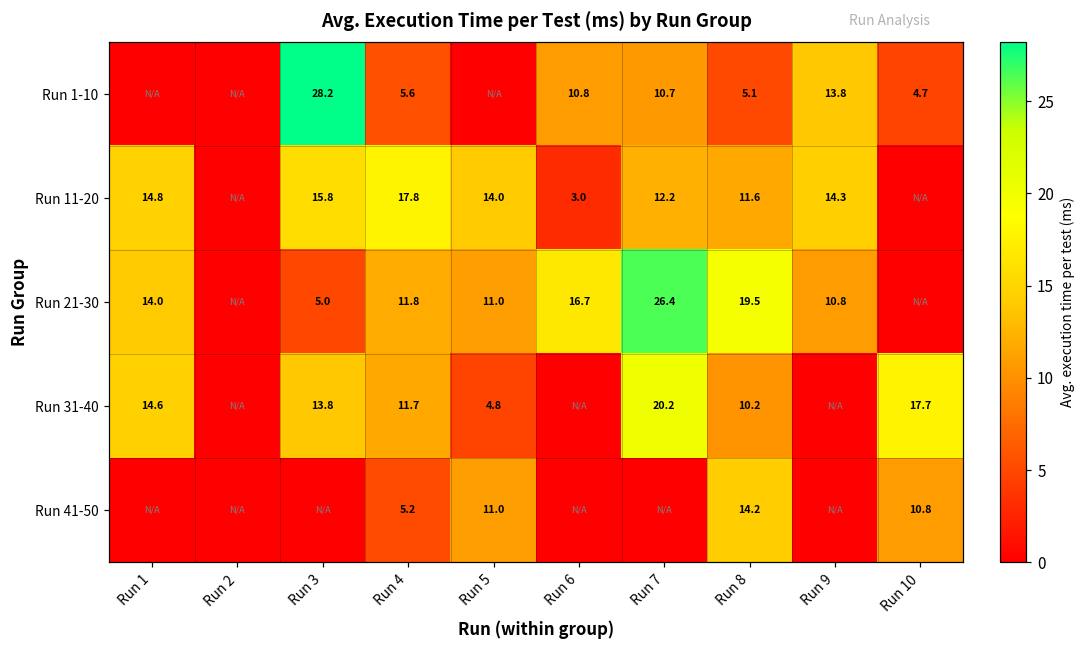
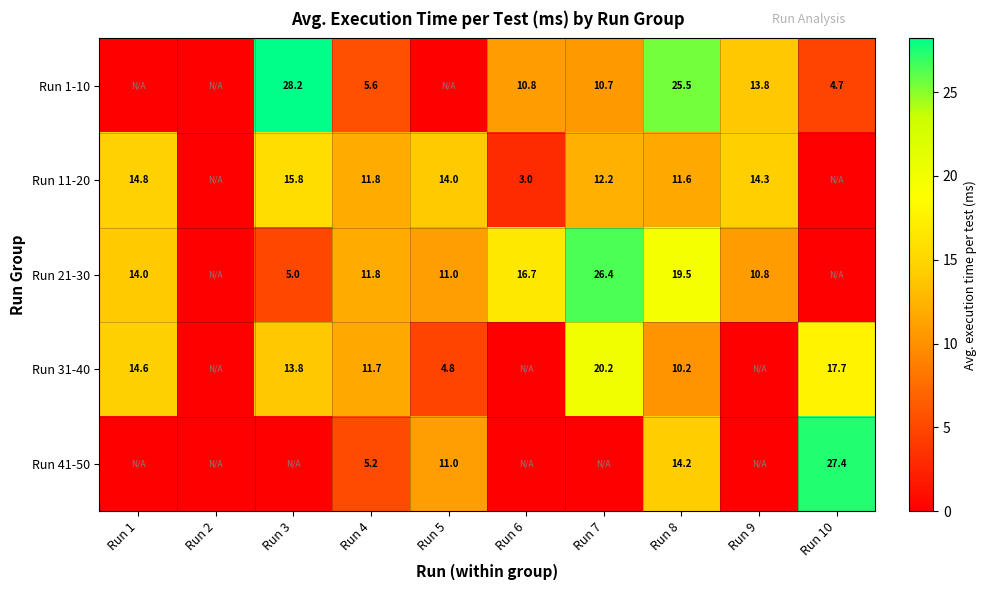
  {
    "Run 1-10": {
      "Run 3": 28.2,
      "Run 4": 5.6,
      "Run 6": 10.8,
      "Run 7": 10.7,
-     "Run 8": 5.1,
+     "Run 8": 25.5,
      "Run 9": 13.8,
      "Run 10": 4.7
    },
    "Run 11-20": {
      "Run 1": 14.8,
      "Run 3": 15.8,
-     "Run 4": 17.8,
+     "Run 4": 11.8,
      "Run 5": 14.0,
      "Run 6": 3.0,
      "Run 7": 12.2,
      "Run 8": 11.6,
      "Run 9": 14.3
    },
    "Run 21-30": {
      "Run 1": 14.0,
      "Run 3": 5.0,
      "Run 4": 11.8,
      "Run 5": 11.0,
      "Run 6": 16.7,
      "Run 7": 26.4,
      "Run 8": 19.5,
      "Run 9": 10.8
    },
    "Run 31-40": {
      "Run 1": 14.6,
      "Run 3": 13.8,
      "Run 4": 11.7,
      "Run 5": 4.8,
      "Run 7": 20.2,
      "Run 8": 10.2,
      "Run 10": 17.7
    },
    "Run 41-50": {
      "Run 4": 5.2,
      "Run 5": 11.0,
      "Run 8": 14.2,
-     "Run 10": 10.8
+     "Run 10": 27.4
    }
  }
